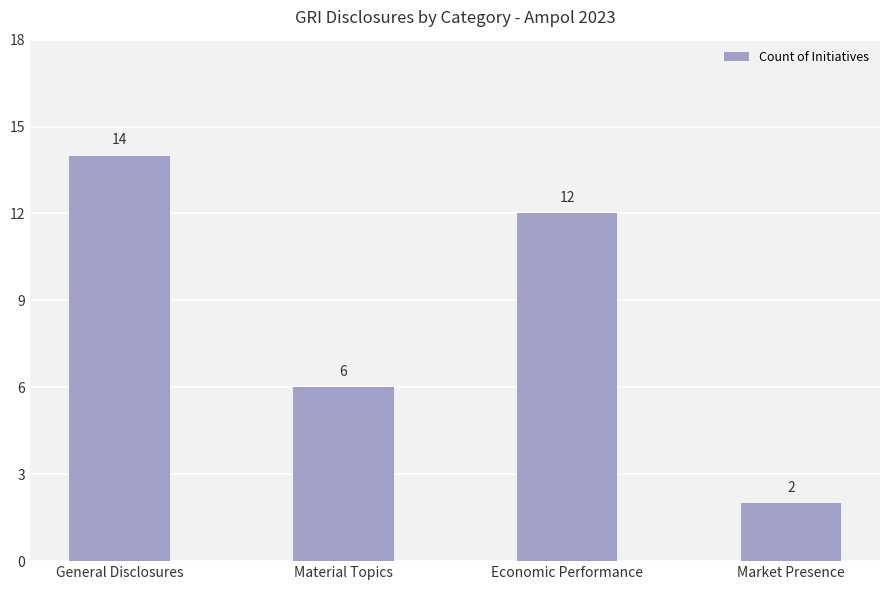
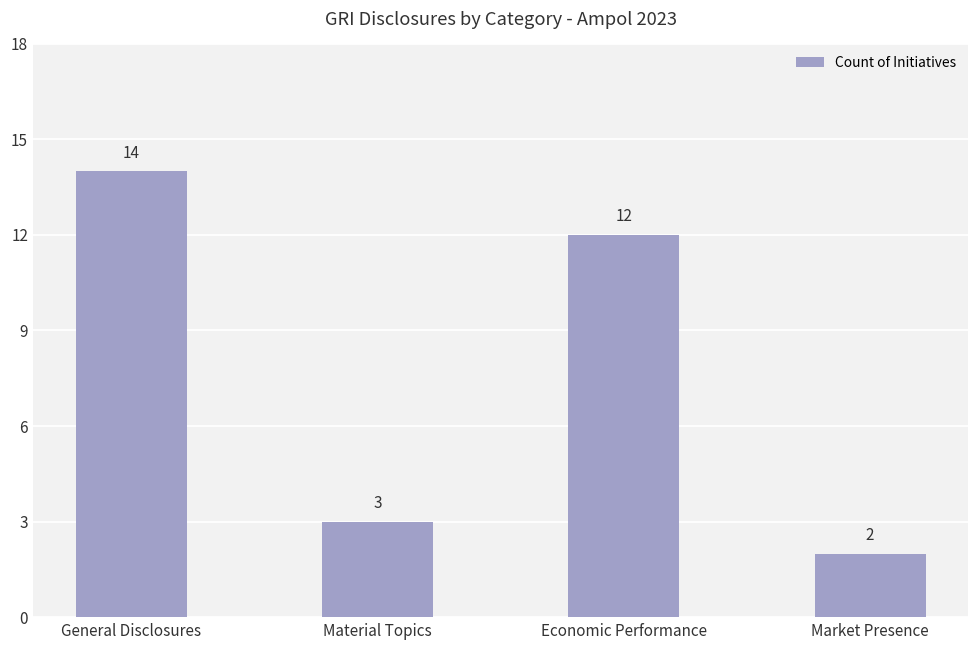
  {
    "General Disclosures": 14,
-   "Material Topics": 6,
+   "Material Topics": 3,
    "Economic Performance": 12,
    "Market Presence": 2
  }
